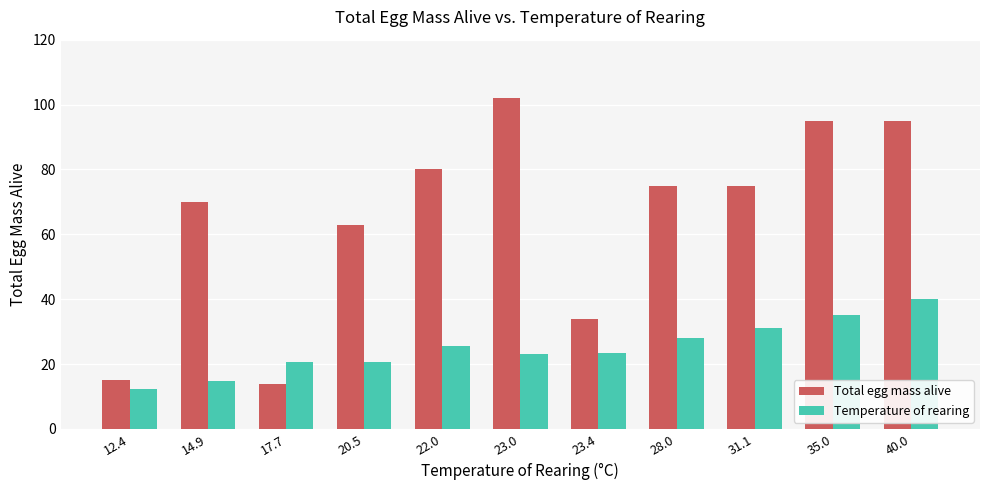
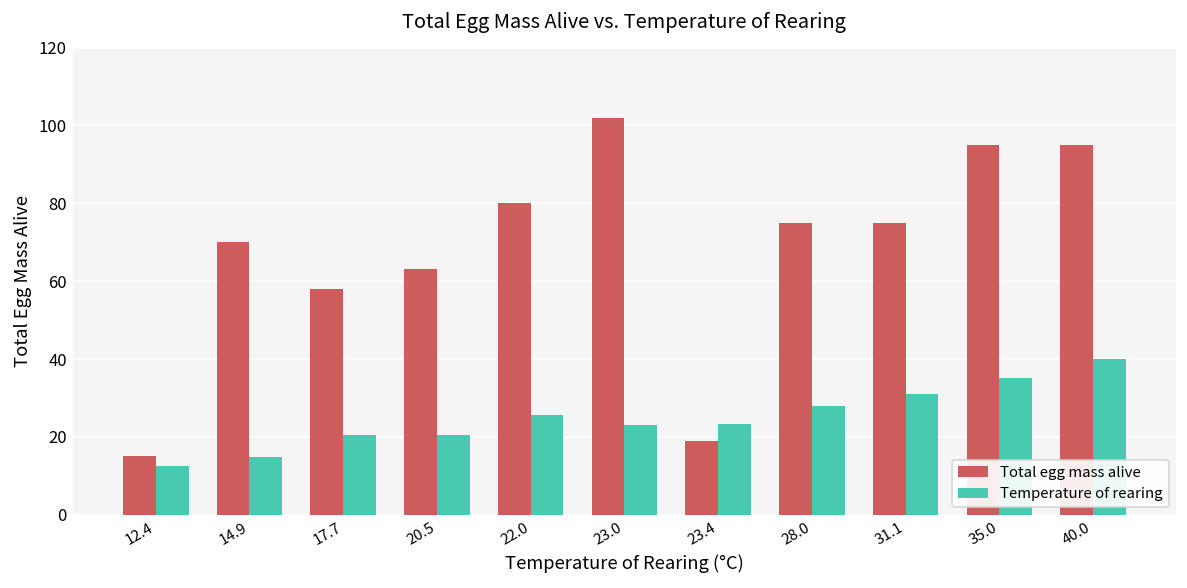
  {
    "Total egg mass alive": {
      "12.4": 15,
      "14.9": 70,
-     "17.7": 14,
+     "17.7": 58,
      "20.5": 63,
      "22.0": 80,
      "23.0": 102,
-     "23.4": 34,
+     "23.4": 19,
      "28.0": 75,
      "31.1": 75,
      "35.0": 95,
      "40.0": 95
    },
    "Temperature of rearing": {
      "12.4": 12,
      "14.9": 15,
      "17.7": 21,
      "20.5": 21,
      "22.0": 26,
      "23.0": 23,
      "23.4": 23,
      "28.0": 28,
      "31.1": 31,
      "35.0": 35,
      "40.0": 40
    }
  }
